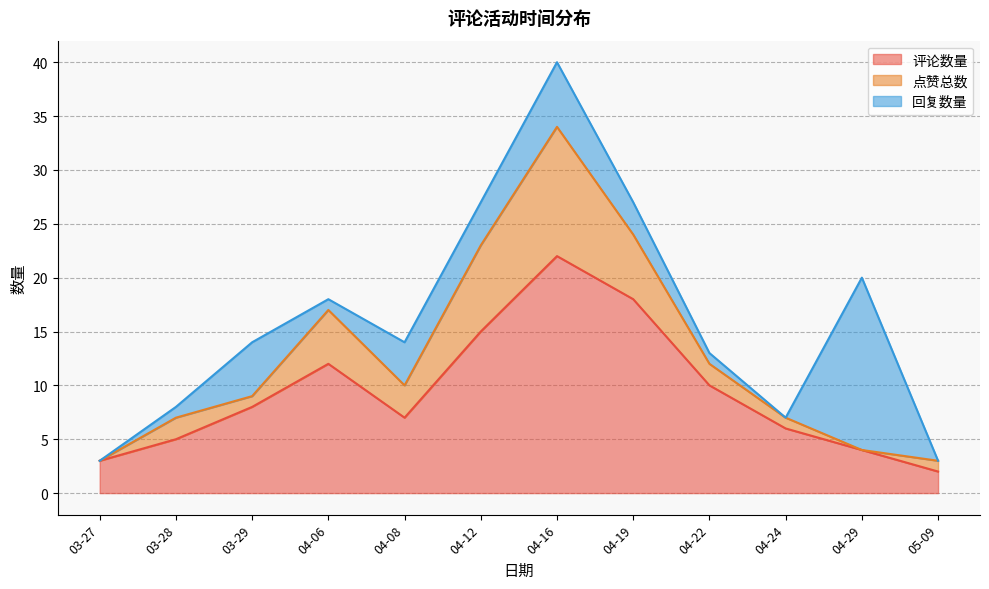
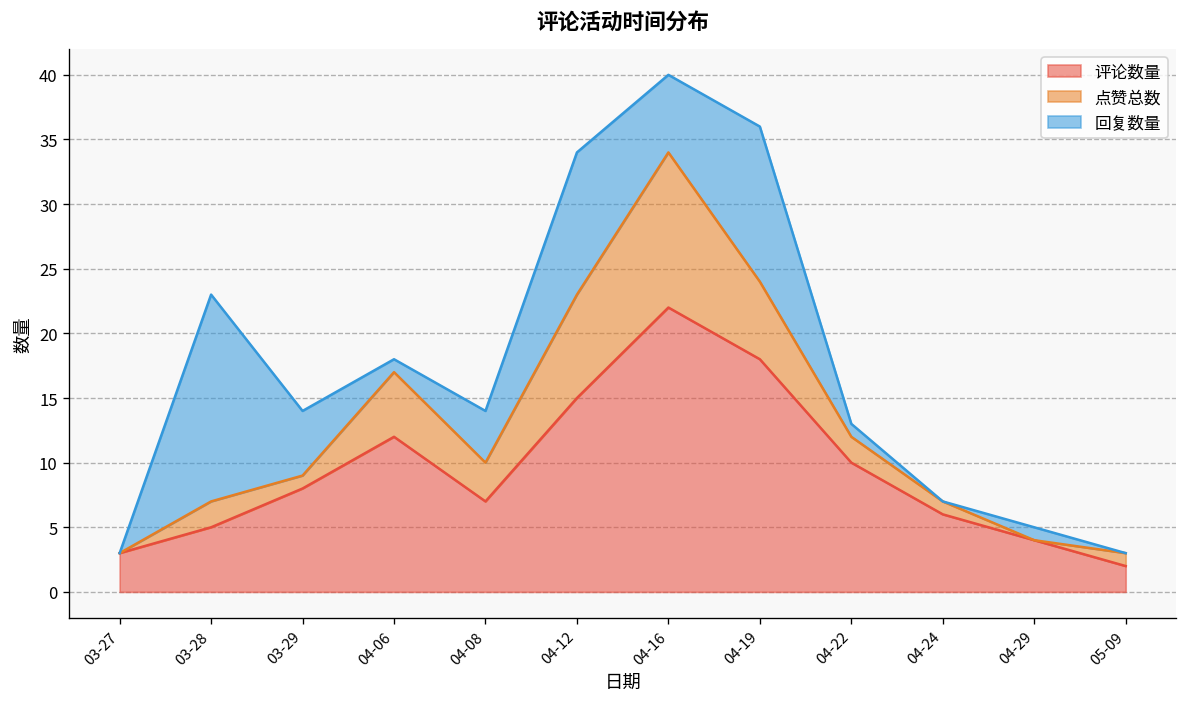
  {
    "回复数量": {
-     "03-28": 1,
+     "03-28": 16,
      "03-29": 5,
      "04-06": 1,
      "04-08": 4,
-     "04-12": 4,
+     "04-12": 11,
      "04-16": 6,
-     "04-19": 3,
+     "04-19": 12,
      "04-22": 1,
-     "04-29": 16
+     "04-29": 1
    }
  }
